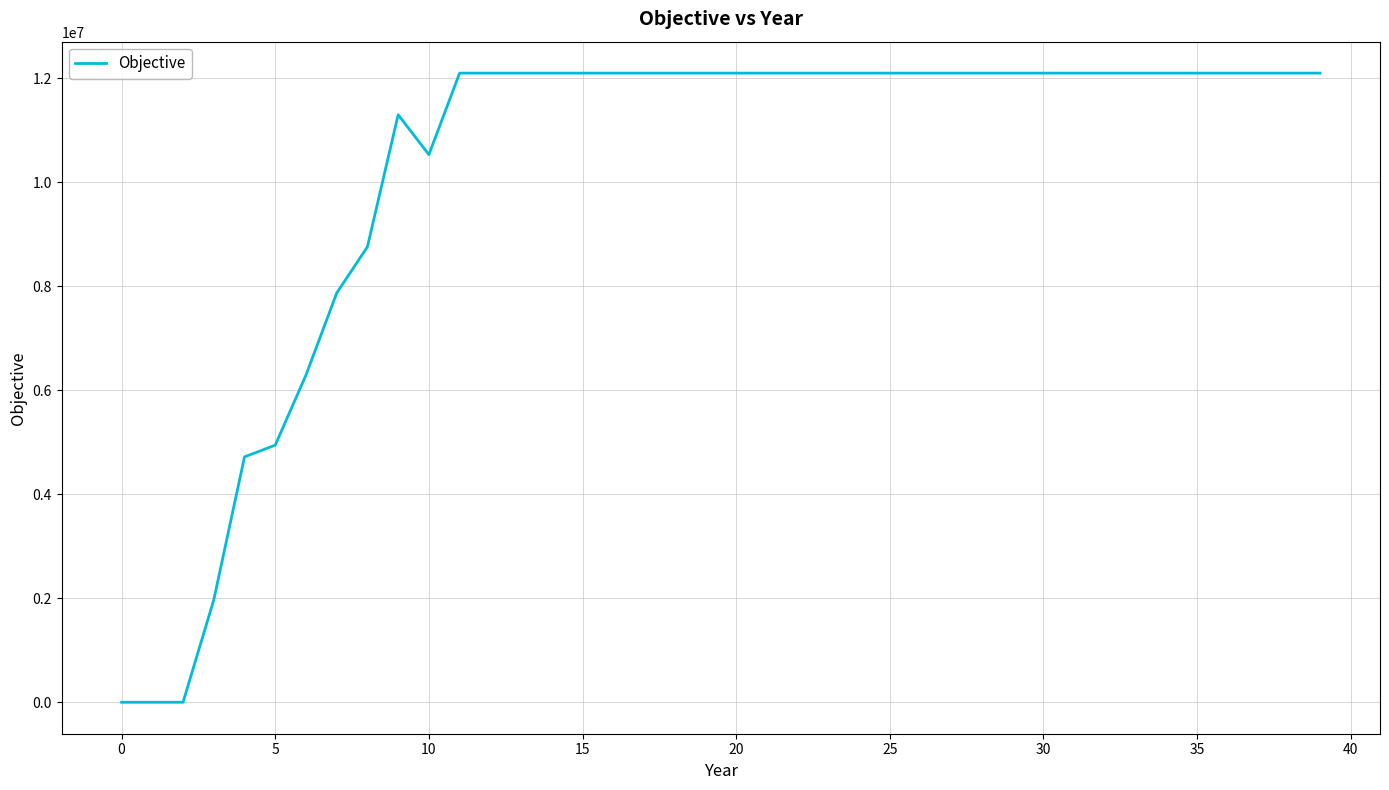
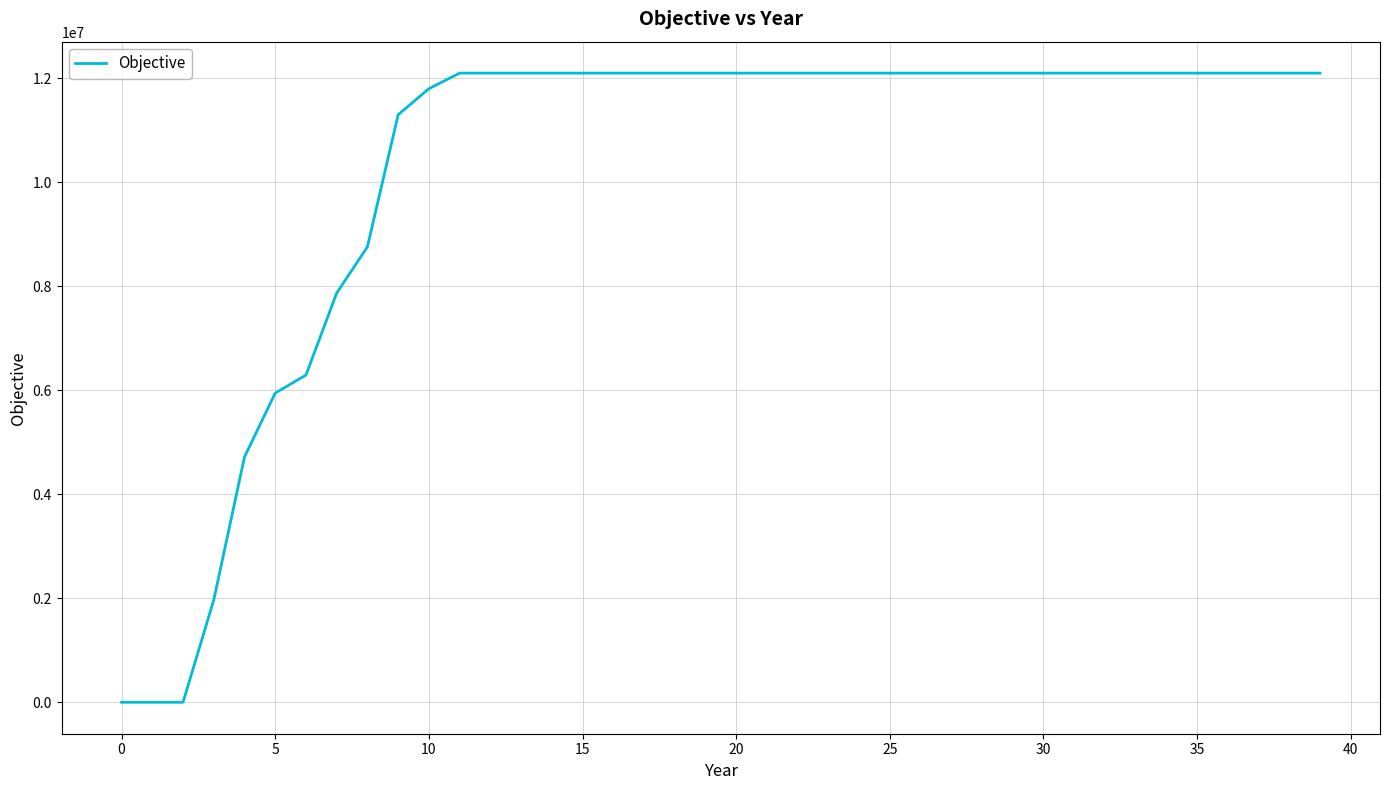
  {
    "0": 0,
-   "5": 4900000,
-   "10": 10500000,
+   "5": 5900000,
+   "10": 11800000,
    "15": 12100000,
    "20": 12100000,
    "25": 12100000,
    "30": 12100000,
    "35": 12100000
  }
